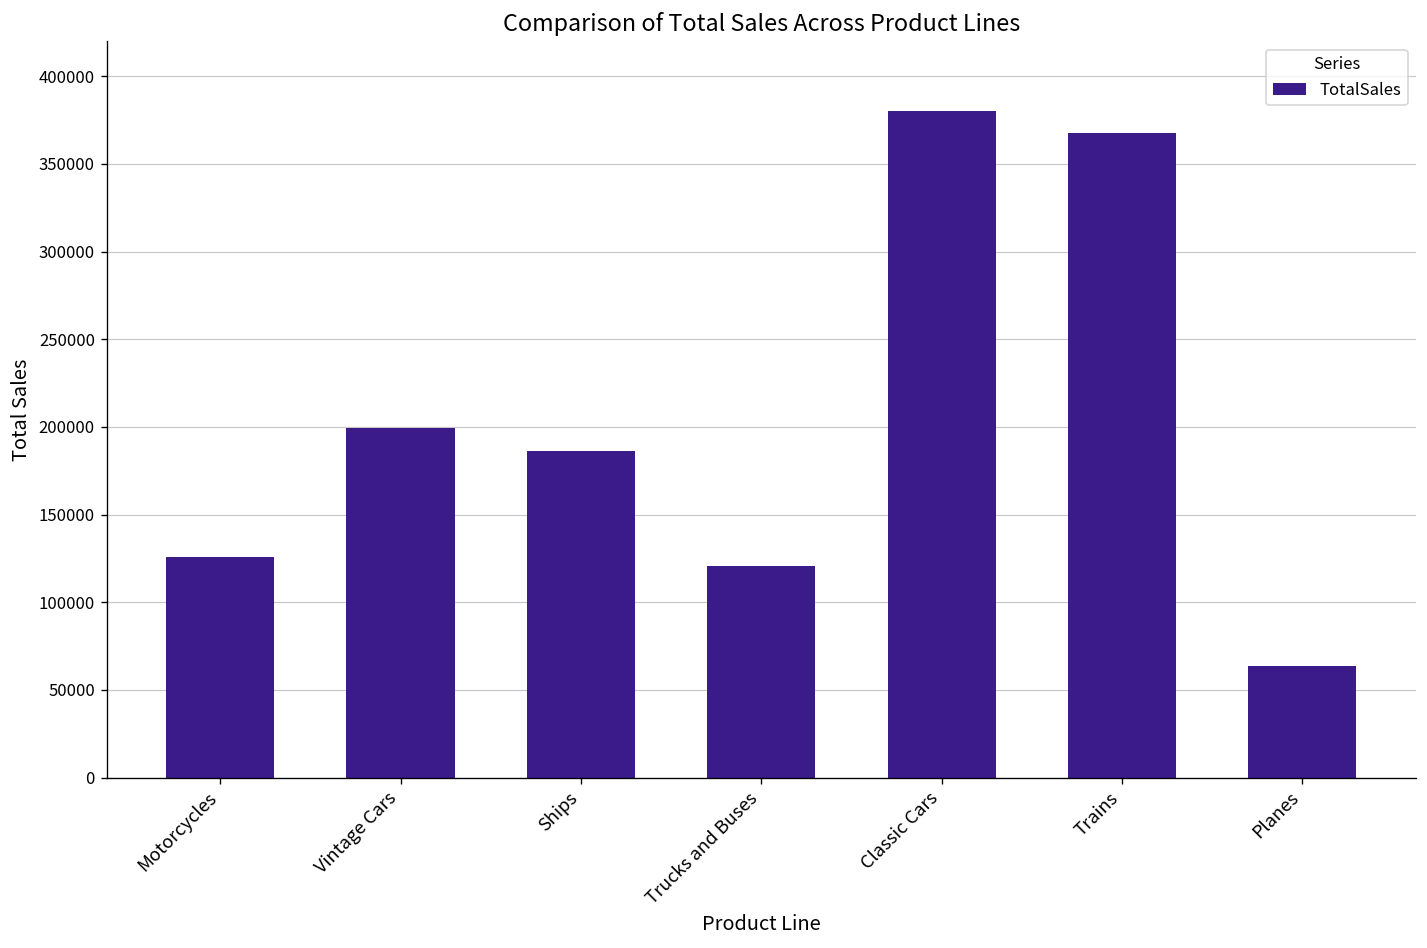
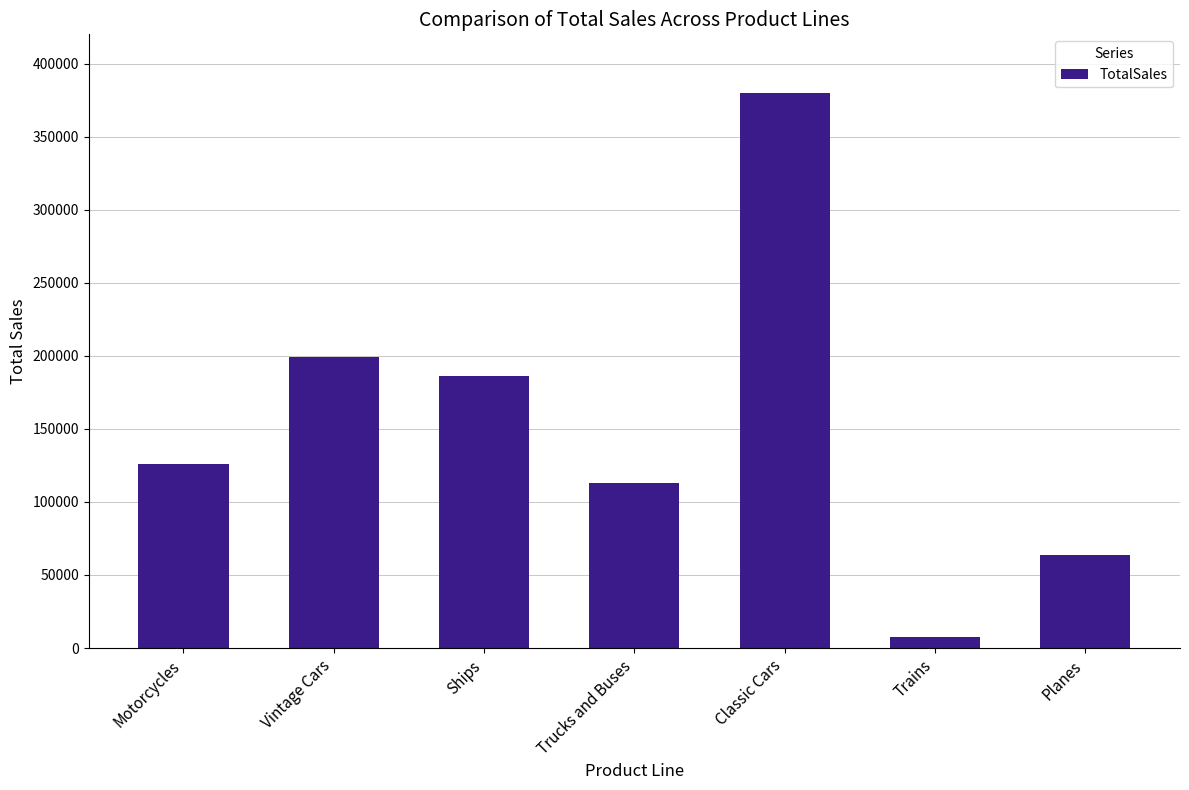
  {
    "Motorcycles": 126000,
    "Vintage Cars": 199000,
    "Ships": 186000,
-   "Trucks and Buses": 121000,
+   "Trucks and Buses": 113000,
    "Classic Cars": 380000,
-   "Trains": 367000,
+   "Trains": 8000,
    "Planes": 64000
  }
